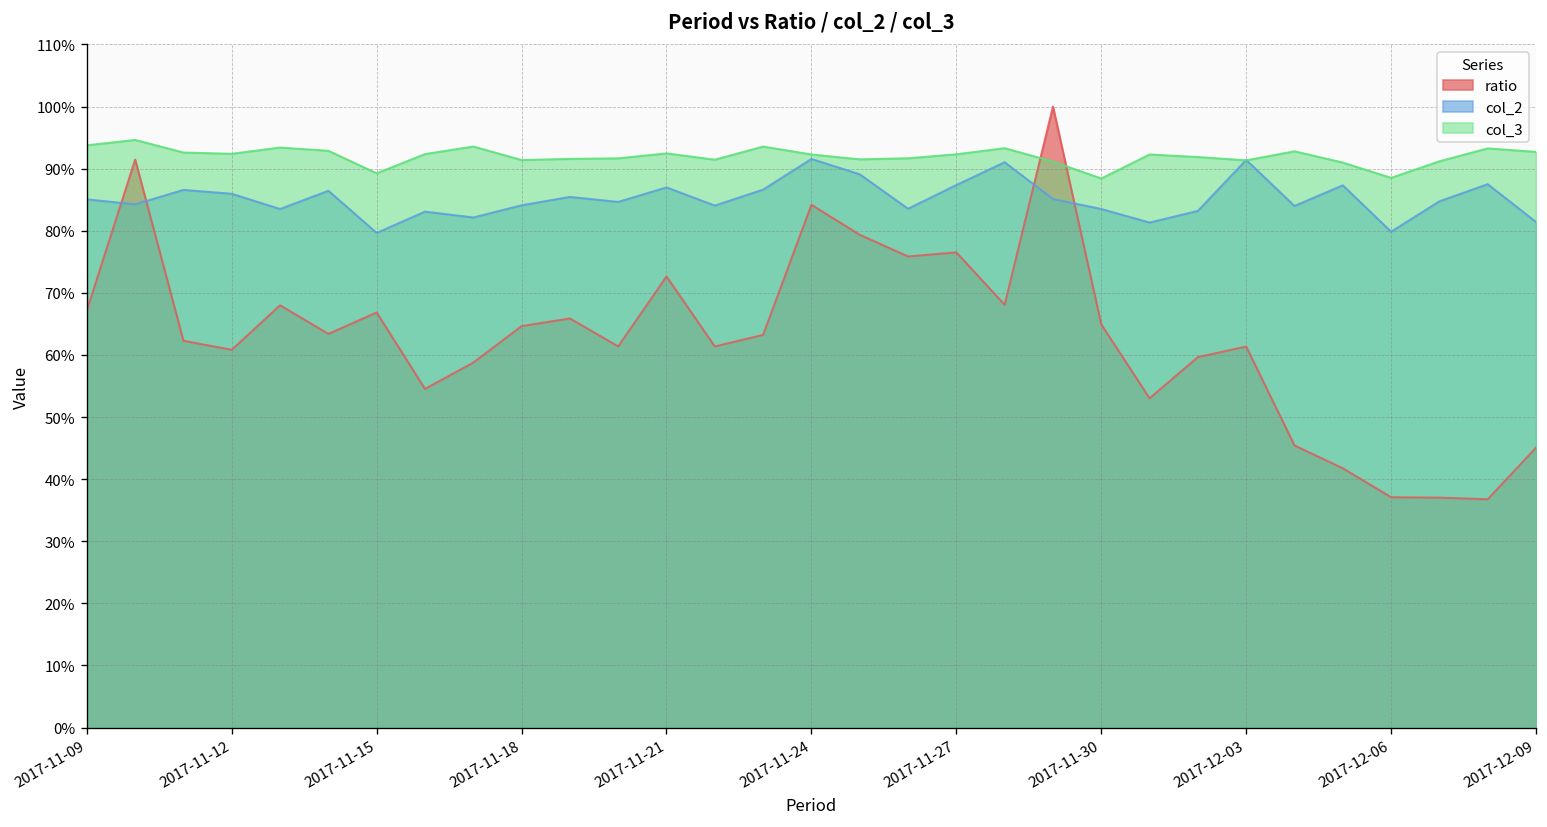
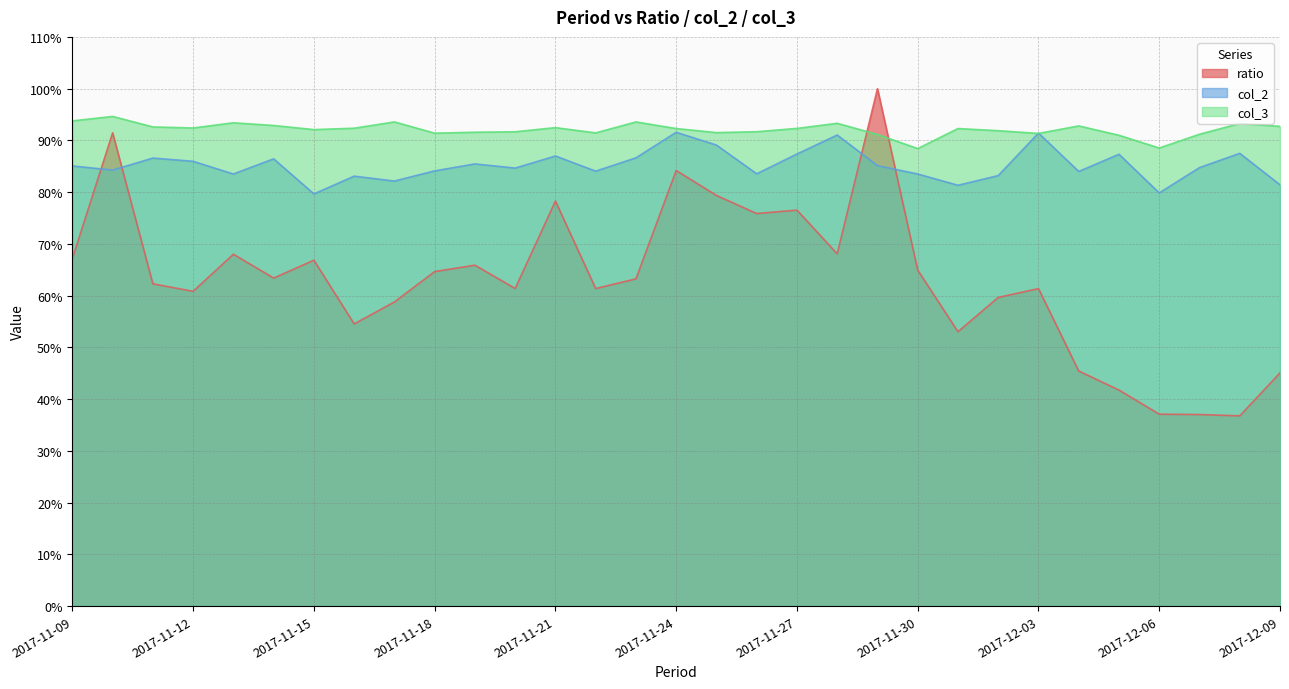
  {
    "ratio": {
      "2017-11-09": "67%",
      "2017-11-12": "61%",
      "2017-11-15": "67%",
      "2017-11-18": "65%",
-     "2017-11-21": "73%",
+     "2017-11-21": "78%",
      "2017-11-24": "84%",
      "2017-11-27": "77%",
      "2017-11-30": "65%",
      "2017-12-03": "61%",
      "2017-12-06": "37%",
      "2017-12-09": "45%"
    },
    "col_2": {
      "2017-11-09": "85%",
      "2017-11-12": "86%",
      "2017-11-15": "80%",
      "2017-11-18": "84%",
      "2017-11-21": "87%",
      "2017-11-24": "92%",
      "2017-11-27": "87%",
      "2017-11-30": "84%",
      "2017-12-06": "80%",
      "2017-12-09": "81%"
    },
    "col_3": {
      "2017-11-09": "94%",
      "2017-11-12": "92%",
-     "2017-11-15": "89%",
+     "2017-11-15": "92%",
      "2017-11-18": "91%",
      "2017-11-21": "92%",
      "2017-11-24": "92%",
      "2017-11-27": "92%",
      "2017-11-30": "88%",
      "2017-12-06": "89%",
      "2017-12-09": "93%"
    }
  }
